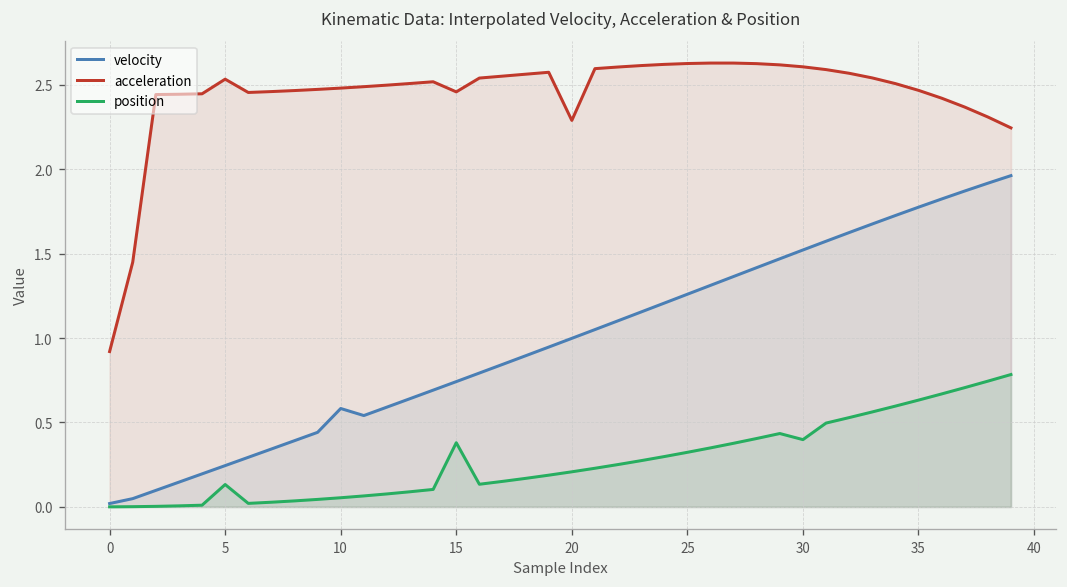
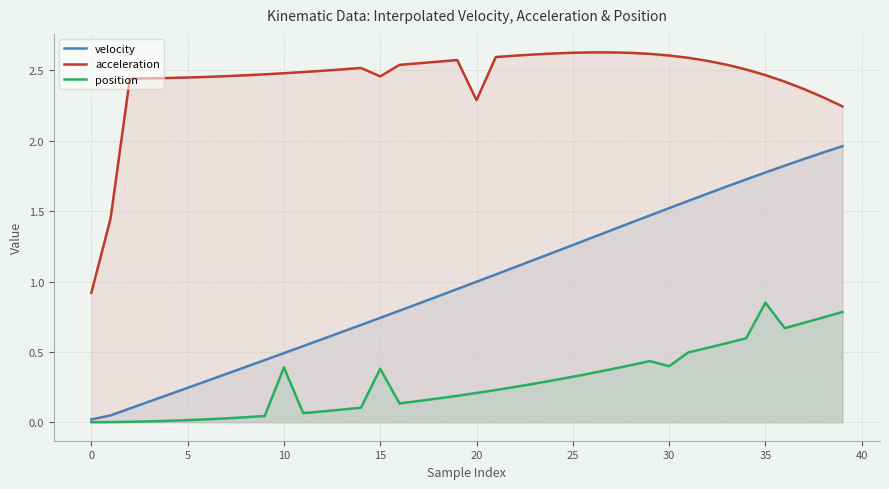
  {
    "velocity": {
      "0": 0.02,
      "5": 0.24,
-     "10": 0.58,
+     "10": 0.49,
      "15": 0.74,
      "20": 1.00,
      "25": 1.26,
      "30": 1.52,
      "35": 1.77
    },
    "acceleration": {
      "0": 0.92,
-     "5": 2.53,
+     "5": 2.45,
      "10": 2.48,
      "15": 2.46,
      "20": 2.29,
      "25": 2.63,
      "30": 2.61,
      "35": 2.47
    },
    "position": {
      "0": 0.00,
-     "5": 0.13,
-     "10": 0.05,
+     "5": 0.01,
+     "10": 0.39,
      "15": 0.38,
      "20": 0.21,
      "25": 0.32,
      "30": 0.40,
-     "35": 0.63
+     "35": 0.85
    }
  }
